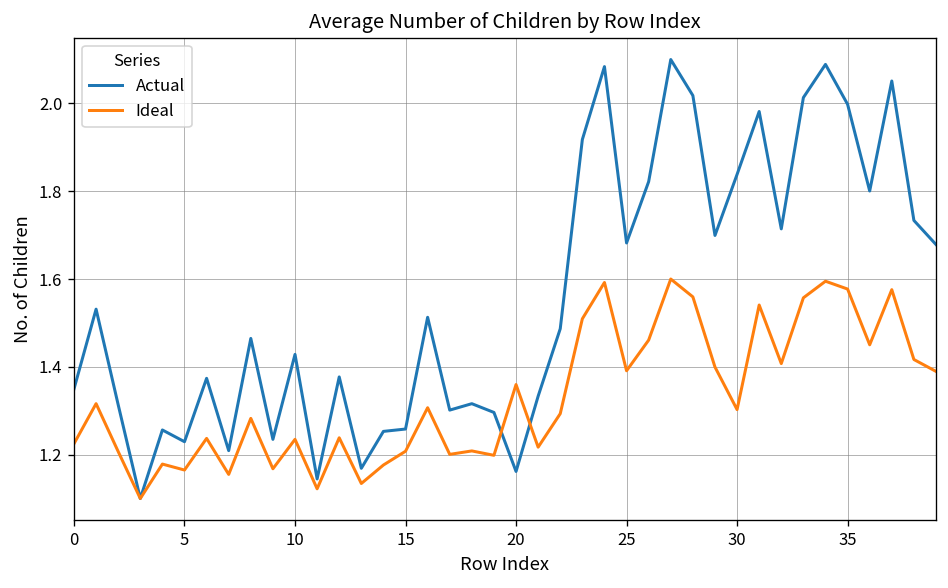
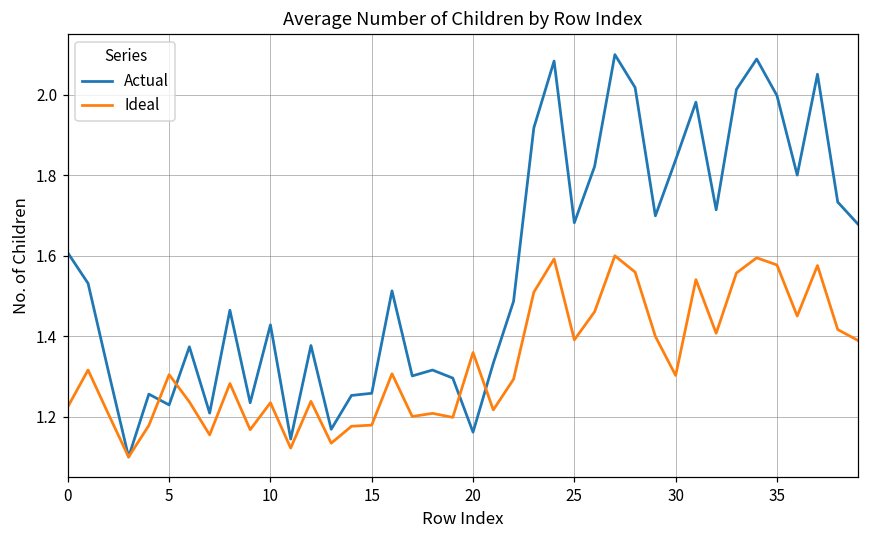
  {
    "Actual": {
-     "0": 1.35,
+     "0": 1.61,
      "5": 1.23,
      "10": 1.43,
      "15": 1.26,
      "20": 1.16,
      "25": 1.68,
      "30": 1.84,
      "35": 2.00
    },
    "Ideal": {
      "0": 1.22,
-     "5": 1.16,
+     "5": 1.30,
      "10": 1.23,
-     "15": 1.21,
+     "15": 1.18,
      "20": 1.36,
      "25": 1.39,
      "30": 1.30,
      "35": 1.58
    }
  }
